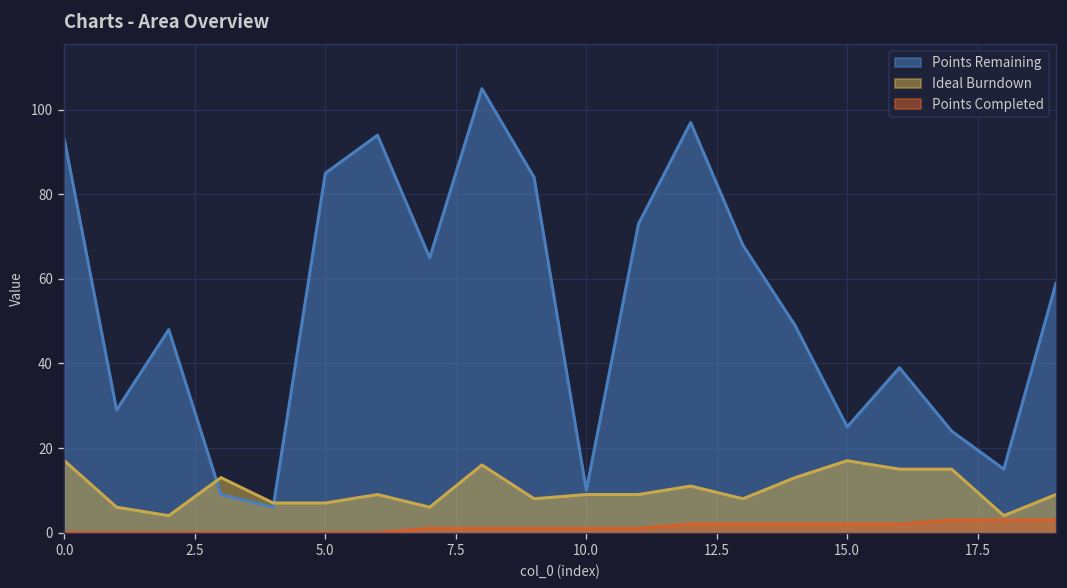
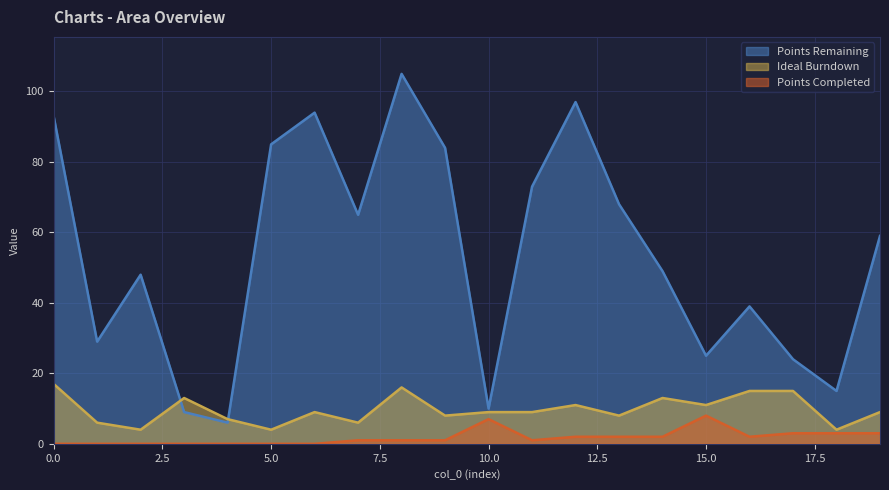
  {
    "Points Remaining": {
      "0.0": 93,
      "5.0": 85,
      "10.0": 10,
      "15.0": 25
    },
    "Ideal Burndown": {
      "0.0": 17,
-     "5.0": 7,
+     "5.0": 4,
      "10.0": 9,
-     "15.0": 17
+     "15.0": 11
    },
    "Points Completed": {
      "0.0": 0,
      "5.0": 0,
-     "10.0": 1,
-     "15.0": 2
+     "10.0": 7,
+     "15.0": 8
    }
  }
